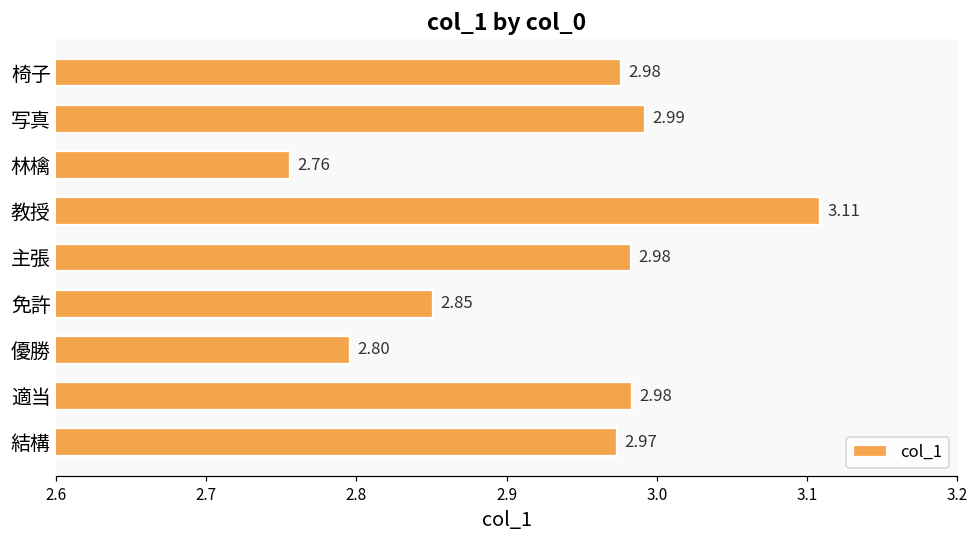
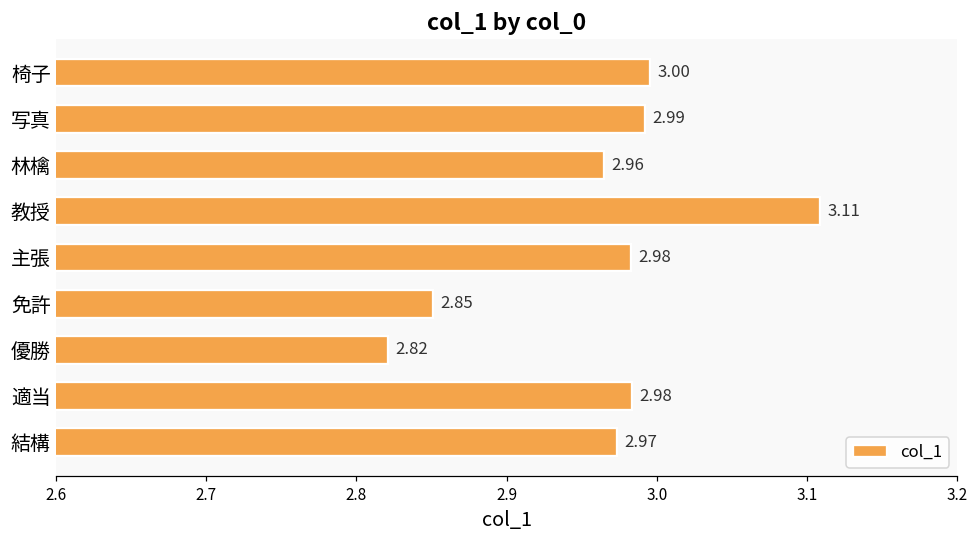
  {
-   "椅子": 2.98,
+   "椅子": 3.00,
    "写真": 2.99,
-   "林檎": 2.76,
+   "林檎": 2.96,
    "教授": 3.11,
    "主張": 2.98,
    "免許": 2.85,
-   "優勝": 2.80,
+   "優勝": 2.82,
    "適当": 2.98,
    "結構": 2.97
  }
